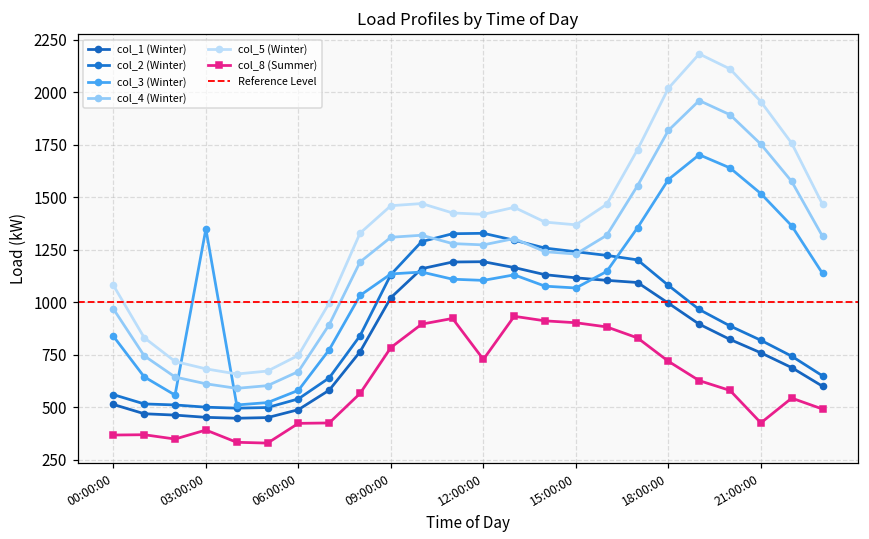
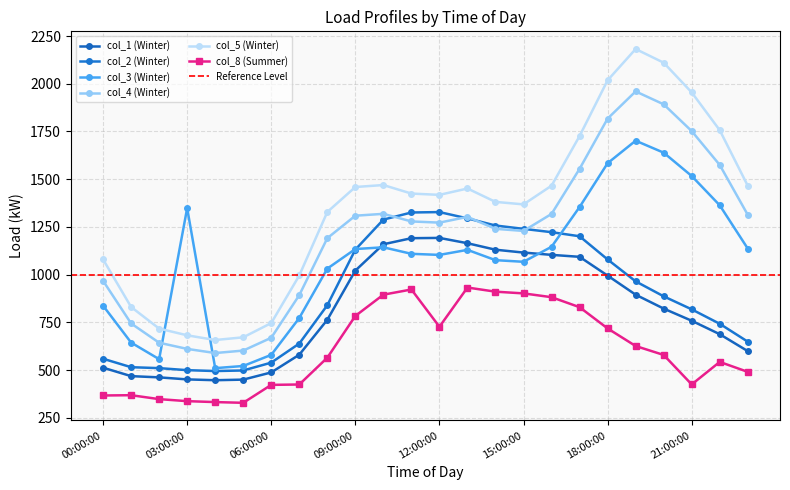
  {
    "col_3 (Winter)": {
      "00:00:00": 840,
      "03:00:00": 1350,
      "06:00:00": 580,
      "12:00:00": 1100,
      "15:00:00": 1070,
      "18:00:00": 1580,
      "21:00:00": 1520
    },
    "col_8 (Summer)": {
      "00:00:00": 370,
-     "03:00:00": 390,
+     "03:00:00": 340,
      "06:00:00": 420,
      "09:00:00": 780,
      "12:00:00": 730,
      "15:00:00": 900,
      "18:00:00": 720,
      "21:00:00": 430
    }
  }
